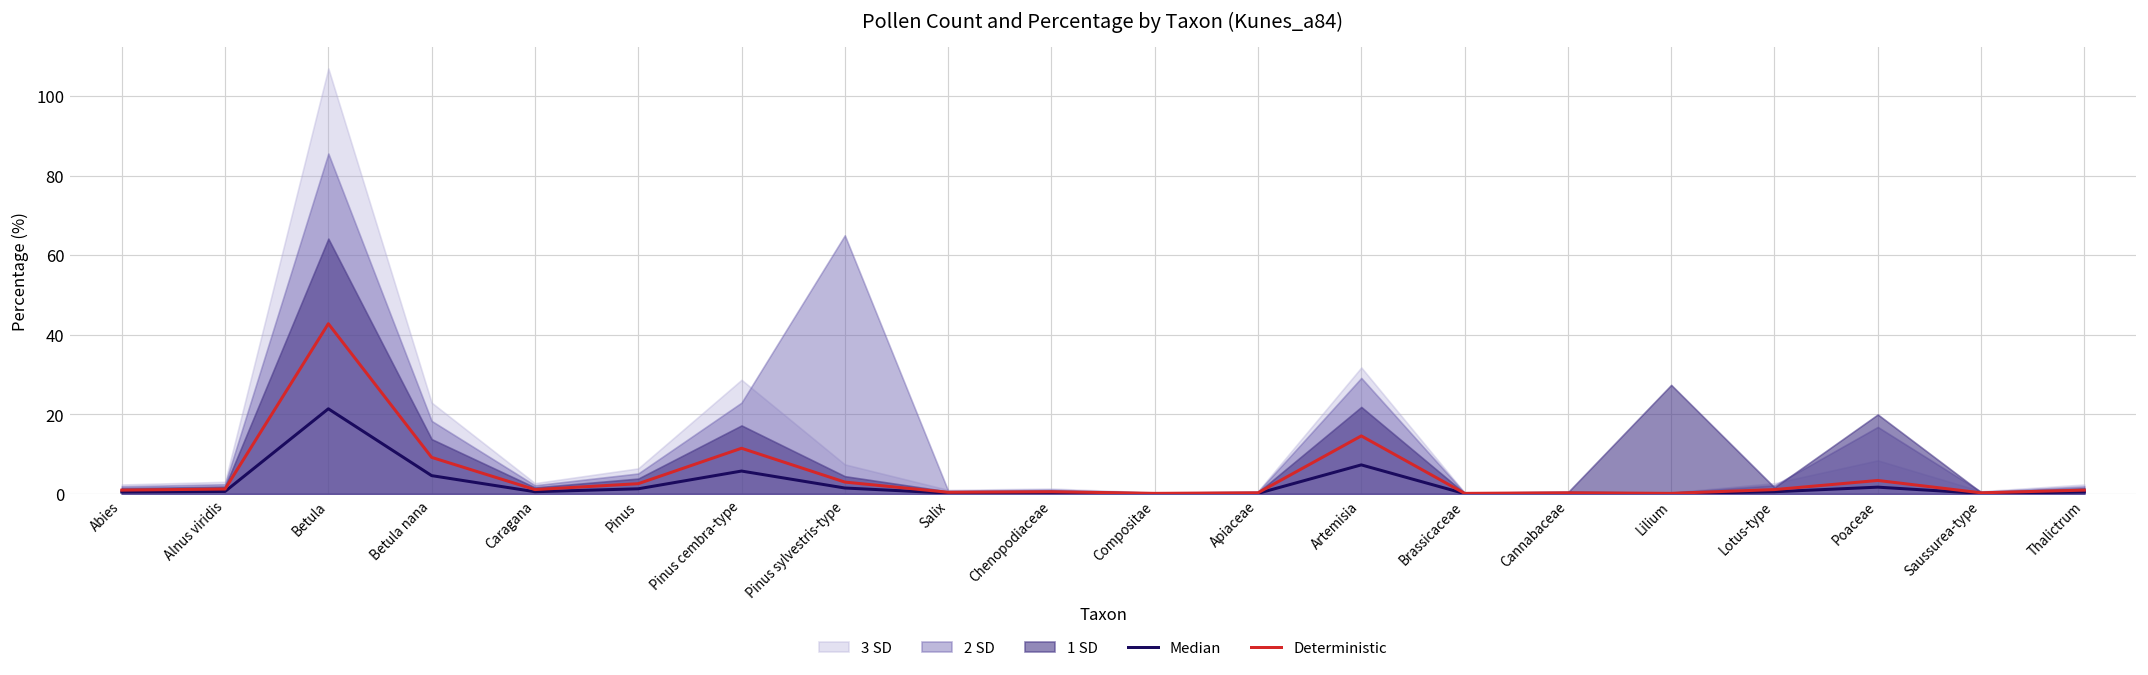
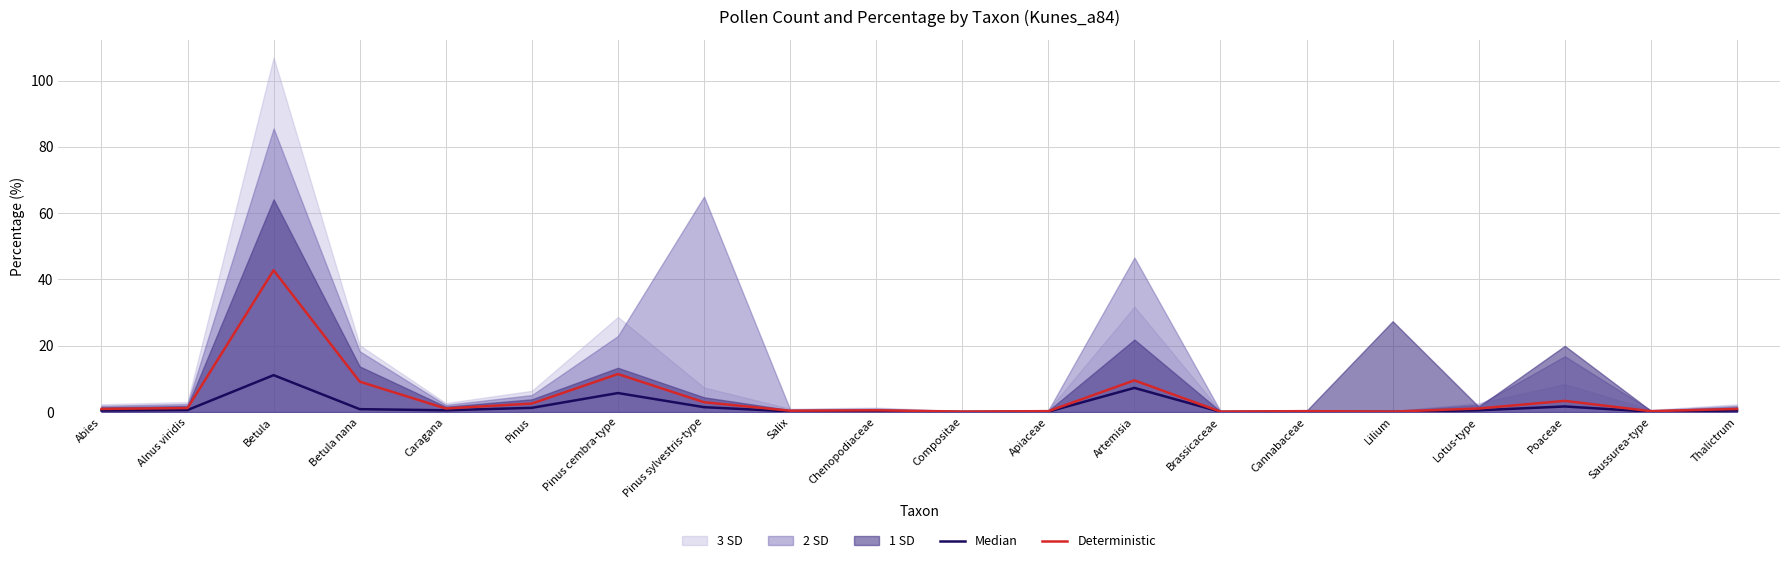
  {
    "Median": {
-     "Betula": 21,
-     "Betula nana": 5,
+     "Betula": 11,
+     "Betula nana": 1,
      "Pinus": 1,
      "Pinus cembra-type": 6,
      "Pinus sylvestris-type": 1,
      "Artemisia": 7,
      "Poaceae": 2
    },
    "3 SD": {
      "Betula": 107,
-     "Betula nana": 23,
+     "Betula nana": 20,
      "Pinus": 6,
      "Pinus cembra-type": 29,
      "Pinus sylvestris-type": 7,
      "Artemisia": 32,
      "Poaceae": 8
    },
    "Deterministic": {
      "Betula": 43,
      "Betula nana": 9,
      "Pinus": 3,
      "Pinus cembra-type": 11,
      "Pinus sylvestris-type": 3,
-     "Artemisia": 15,
+     "Artemisia": 10,
      "Poaceae": 3
    },
    "2 SD": {
      "Betula": 86,
      "Betula nana": 18,
      "Pinus": 5,
      "Pinus cembra-type": 23,
      "Pinus sylvestris-type": 65,
-     "Artemisia": 29,
+     "Artemisia": 47,
      "Poaceae": 17
    },
    "1 SD": {
      "Betula": 64,
      "Betula nana": 14,
      "Pinus": 4,
-     "Pinus cembra-type": 17,
+     "Pinus cembra-type": 13,
      "Pinus sylvestris-type": 4,
      "Artemisia": 22,
      "Lilium": 27,
      "Poaceae": 20
    }
  }
